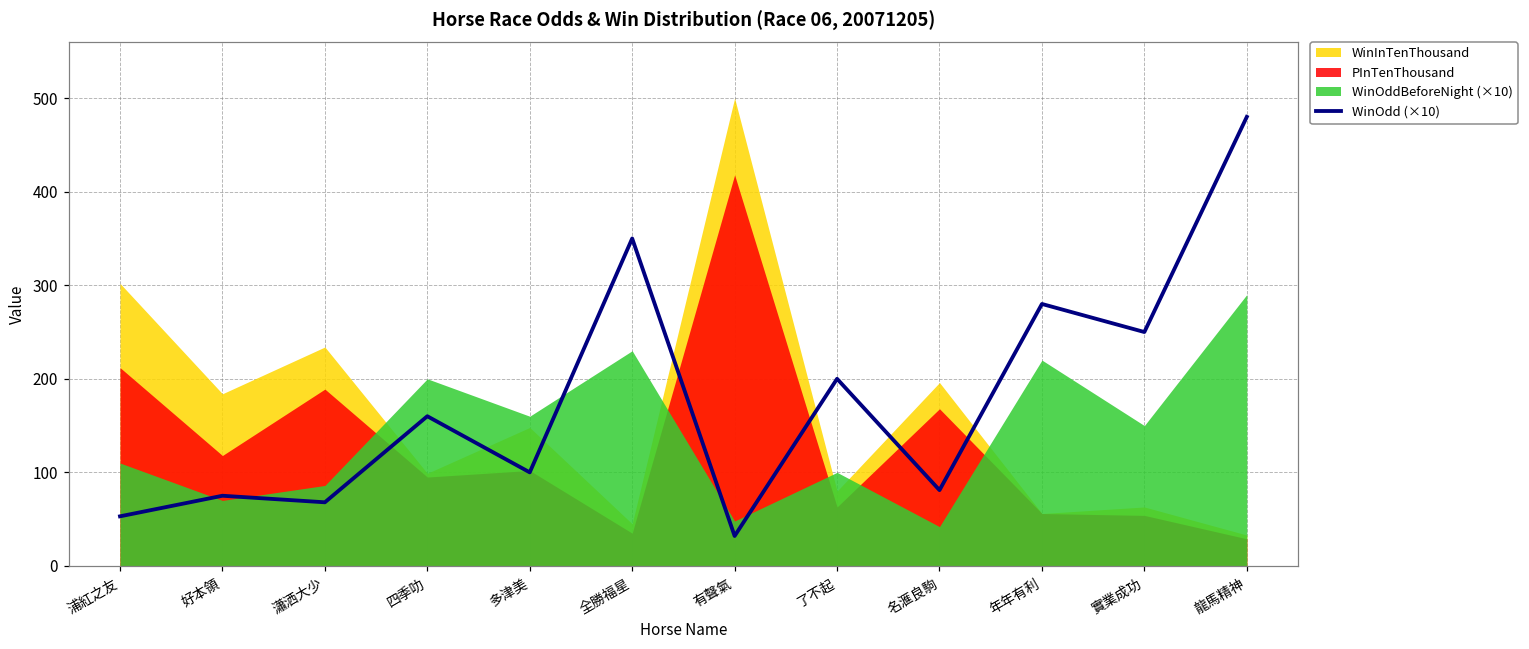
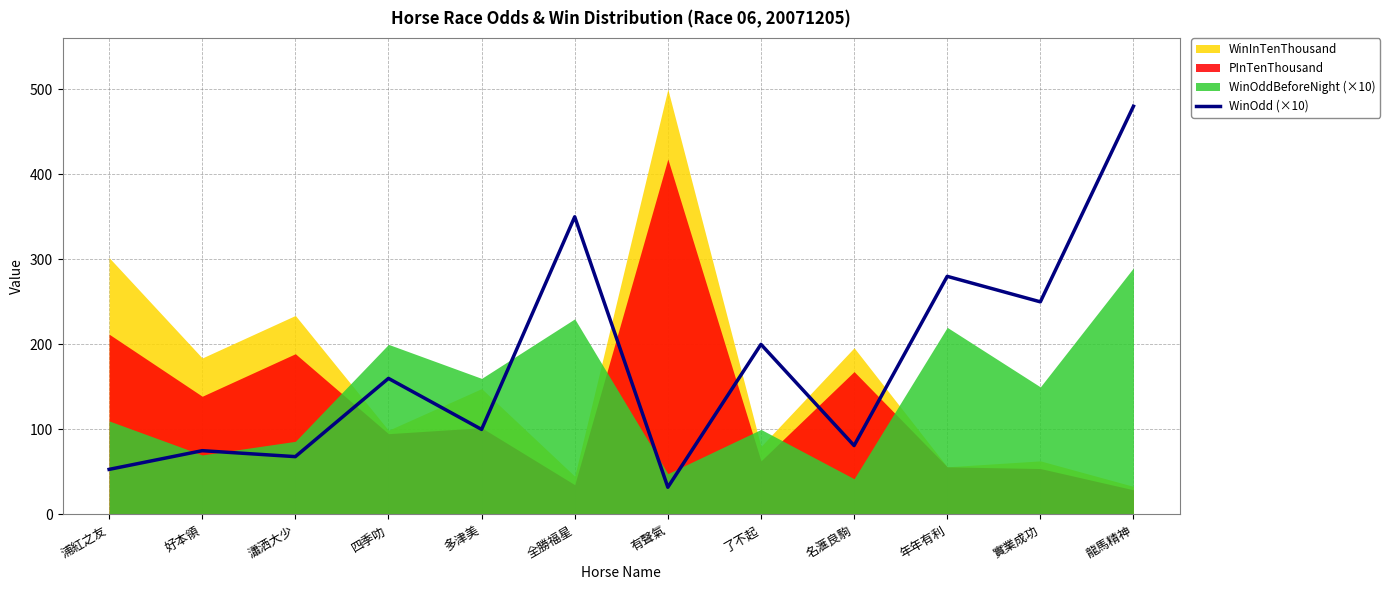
  {
    "WinOdd (×10)": {
      "浦紅之友": 50,
      "好本領": 80,
      "瀟洒大少": 70,
      "四季叻": 160,
      "全勝福星": 350,
      "有聲氣": 30,
      "了不起": 200,
      "名滙良駒": 80,
      "年年有利": 280,
      "實業成功": 250,
      "龍馬精神": 480
    },
    "WinInTenThousand": {
      "浦紅之友": 300,
      "好本領": 180,
      "瀟洒大少": 230,
      "四季叻": 100,
      "多津美": 150,
      "全勝福星": 50,
      "有聲氣": 500,
      "了不起": 80,
      "名滙良駒": 200,
      "實業成功": 60,
      "龍馬精神": 30
    },
    "PInTenThousand": {
      "浦紅之友": 210,
-     "好本領": 120,
+     "好本領": 140,
      "瀟洒大少": 190,
      "四季叻": 100,
      "全勝福星": 40,
      "有聲氣": 420,
      "了不起": 60,
      "名滙良駒": 170,
      "實業成功": 50,
      "龍馬精神": 30
    },
    "WinOddBeforeNight (×10)": {
      "浦紅之友": 110,
      "好本領": 70,
      "瀟洒大少": 90,
      "四季叻": 200,
      "多津美": 160,
      "全勝福星": 230,
      "有聲氣": 50,
      "了不起": 100,
      "名滙良駒": 40,
      "年年有利": 220,
      "實業成功": 150,
      "龍馬精神": 290
    }
  }
